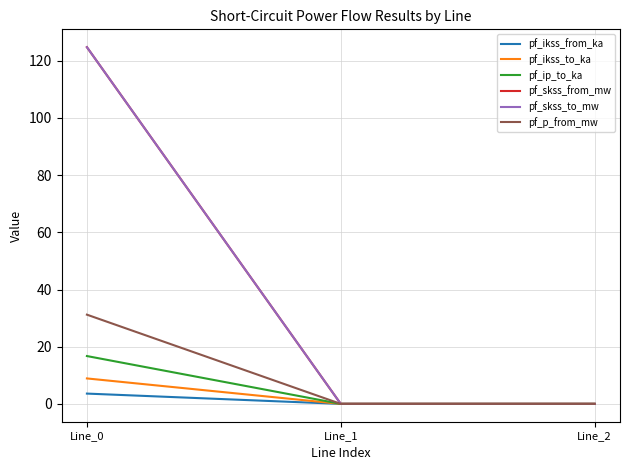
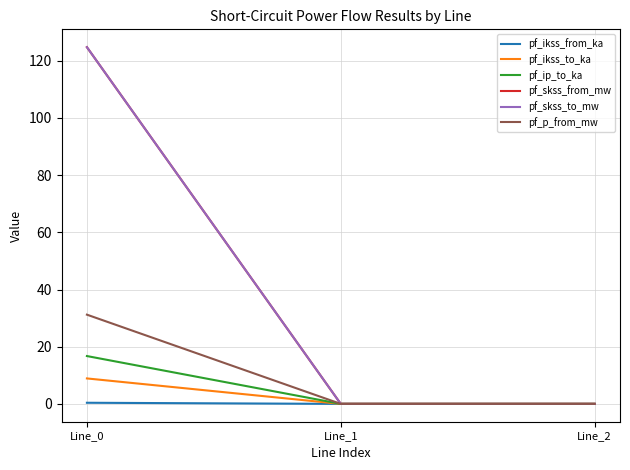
  {
    "pf_ikss_from_ka": {
-     "Line_0": 4
+     "Line_0": 0
    },
    "pf_ikss_to_ka": {
      "Line_0": 9
    },
    "pf_ip_to_ka": {
      "Line_0": 17
    },
    "pf_skss_to_mw": {
      "Line_0": 125
    },
    "pf_p_from_mw": {
      "Line_0": 31
    }
  }
